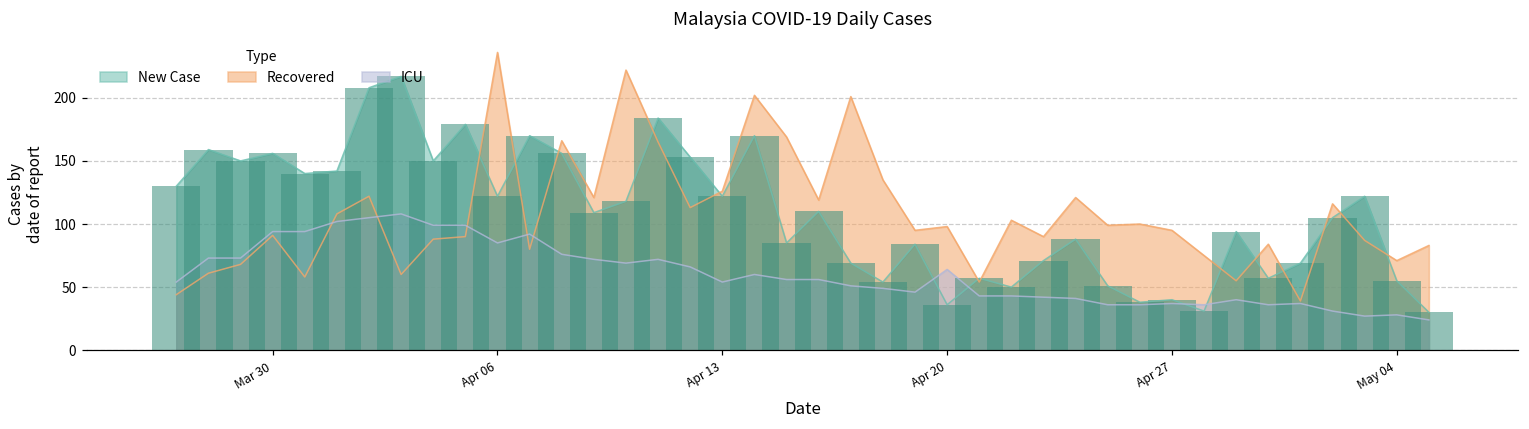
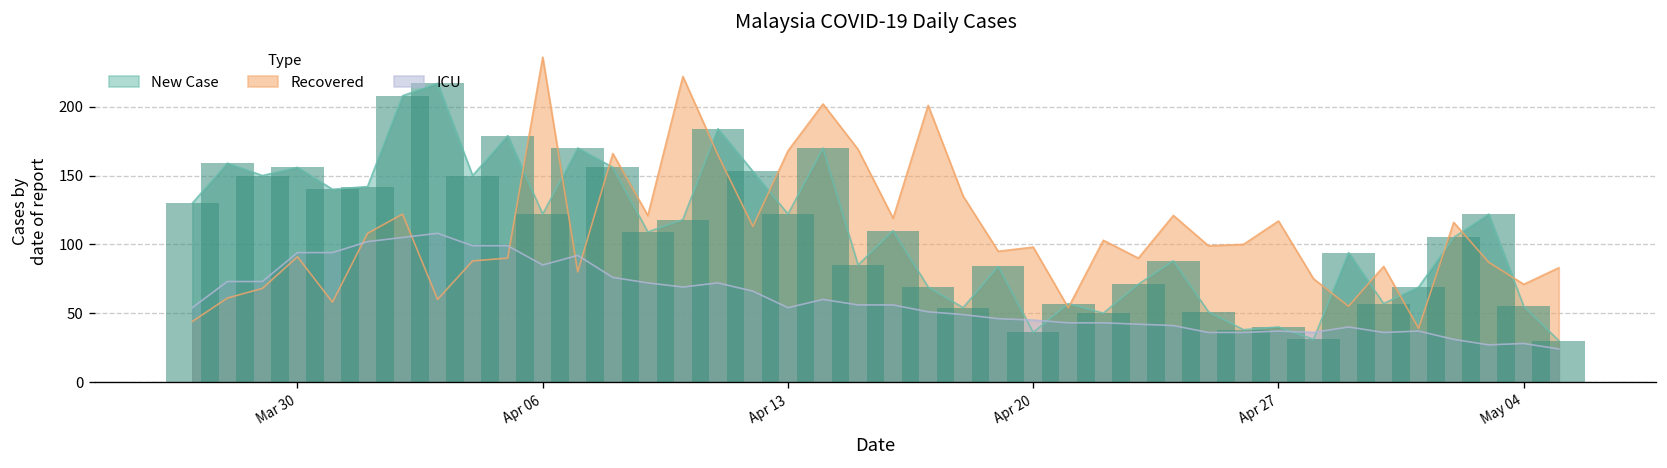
  {
    "New Case": {
      "Mar 30": 156,
      "Apr 06": 122,
      "Apr 13": 122,
      "Apr 20": 36,
      "Apr 27": 40,
      "May 04": 55
    },
    "Recovered": {
      "Mar 30": 91,
      "Apr 06": 236,
-     "Apr 13": 126,
+     "Apr 13": 168,
      "Apr 20": 98,
-     "Apr 27": 95,
+     "Apr 27": 117,
      "May 04": 71
    },
    "ICU": {
      "Mar 30": 94,
      "Apr 06": 85,
      "Apr 13": 54,
-     "Apr 20": 64,
+     "Apr 20": 45,
      "Apr 27": 37,
      "May 04": 28
    }
  }
